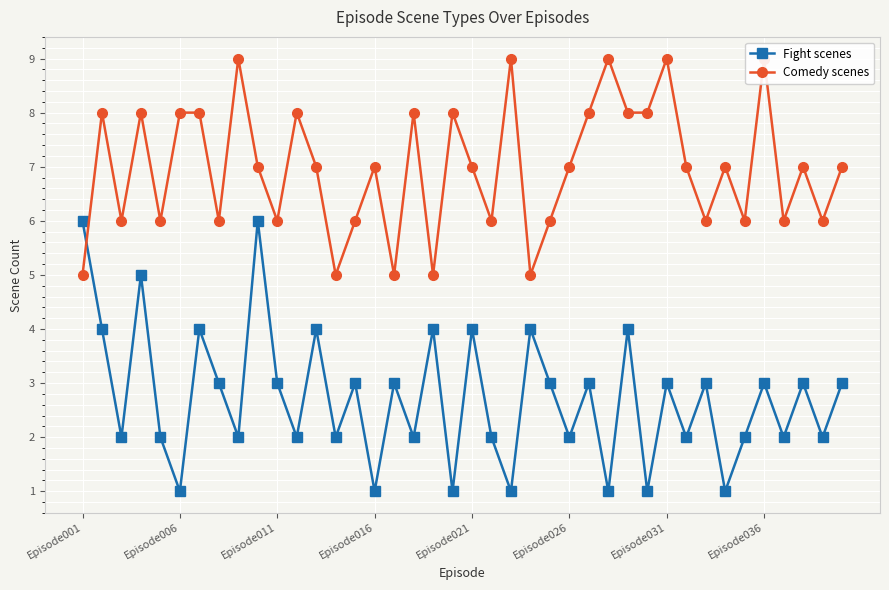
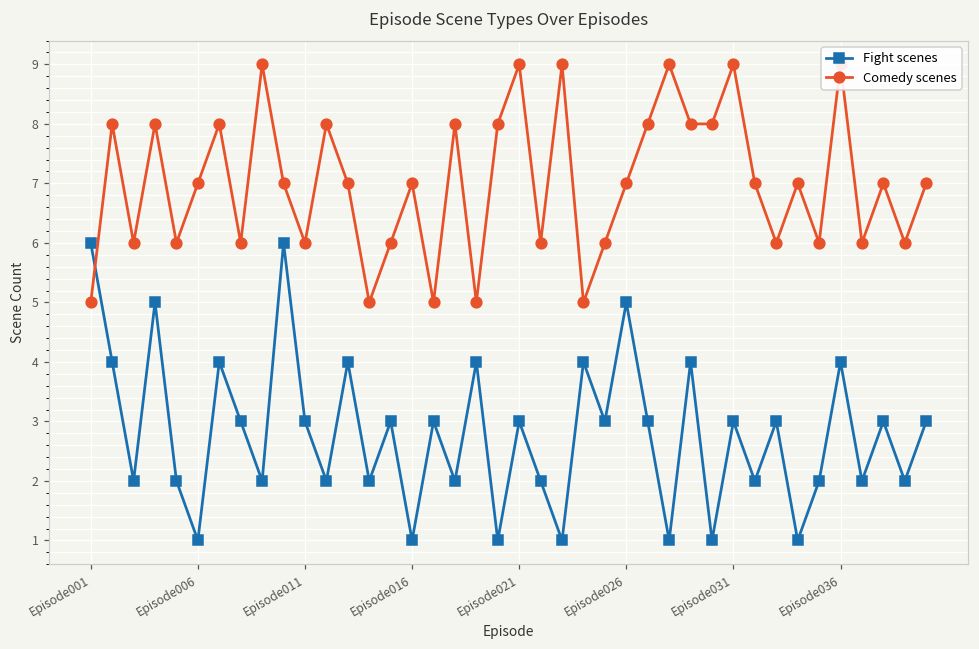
  {
    "Fight scenes": {
      "Episode001": 6,
      "Episode006": 1,
      "Episode011": 3,
      "Episode016": 1,
-     "Episode021": 4,
-     "Episode026": 2,
+     "Episode021": 3,
+     "Episode026": 5,
      "Episode031": 3,
-     "Episode036": 3
+     "Episode036": 4
    },
    "Comedy scenes": {
      "Episode001": 5,
-     "Episode006": 8,
+     "Episode006": 7,
      "Episode011": 6,
      "Episode016": 7,
-     "Episode021": 7,
+     "Episode021": 9,
      "Episode026": 7,
      "Episode031": 9
    }
  }
